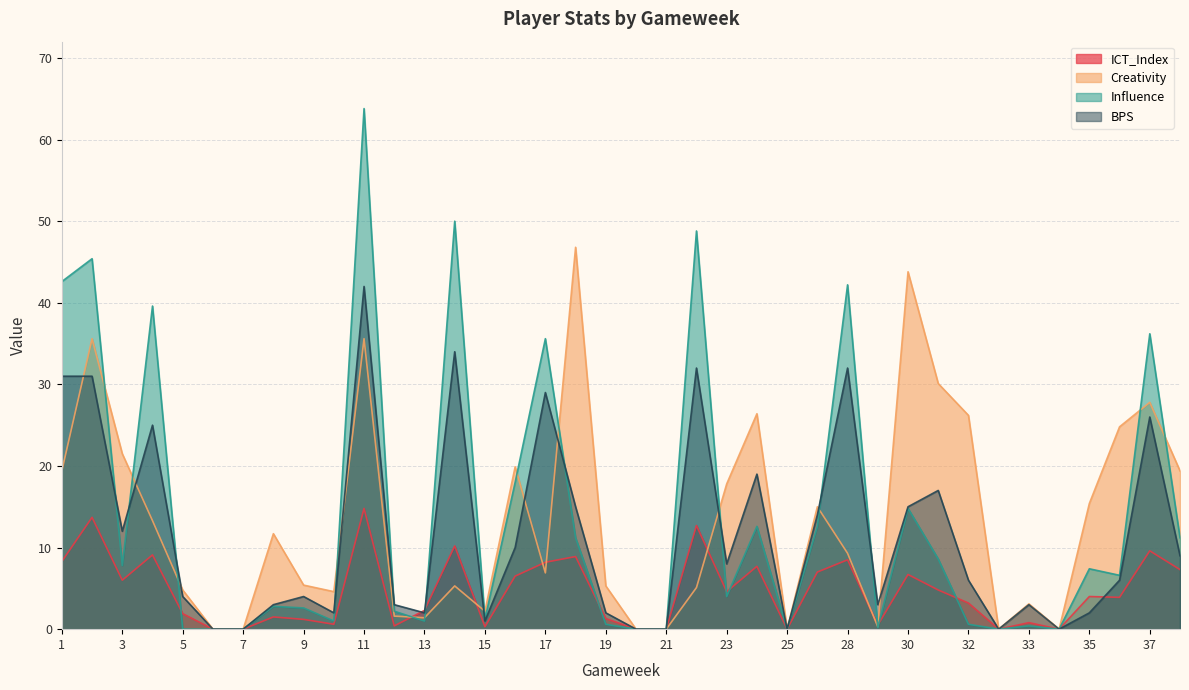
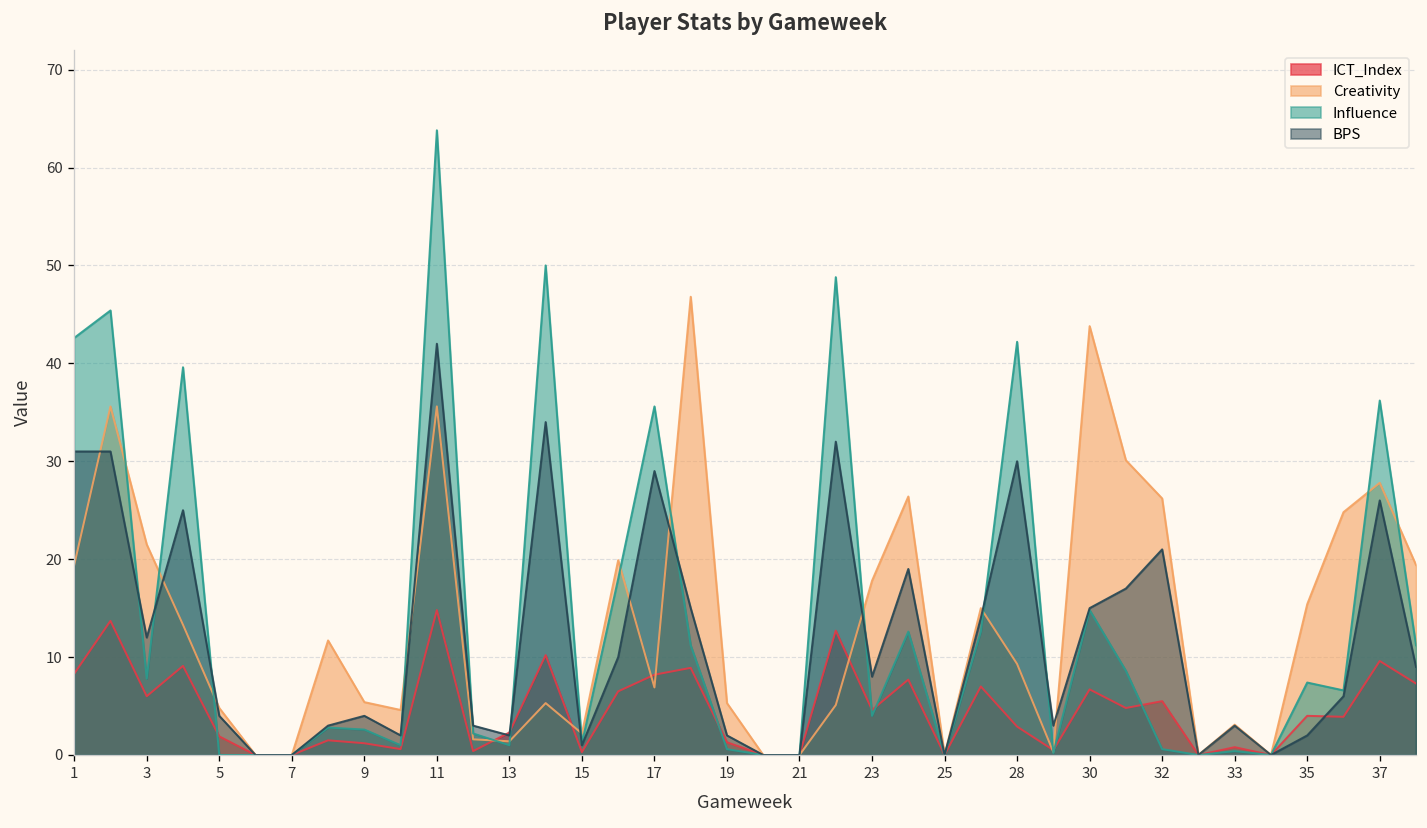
  {
    "ICT_Index": {
-     "28": 9,
+     "28": 3,
      "30": 7,
-     "32": 3
+     "32": 6
    },
    "Creativity": {
      "28": 9,
      "30": 44,
      "32": 26
    },
    "Influence": {
      "28": 42,
      "32": 1
    },
    "BPS": {
-     "28": 32,
-     "32": 6
+     "28": 30,
+     "32": 21
    }
  }
